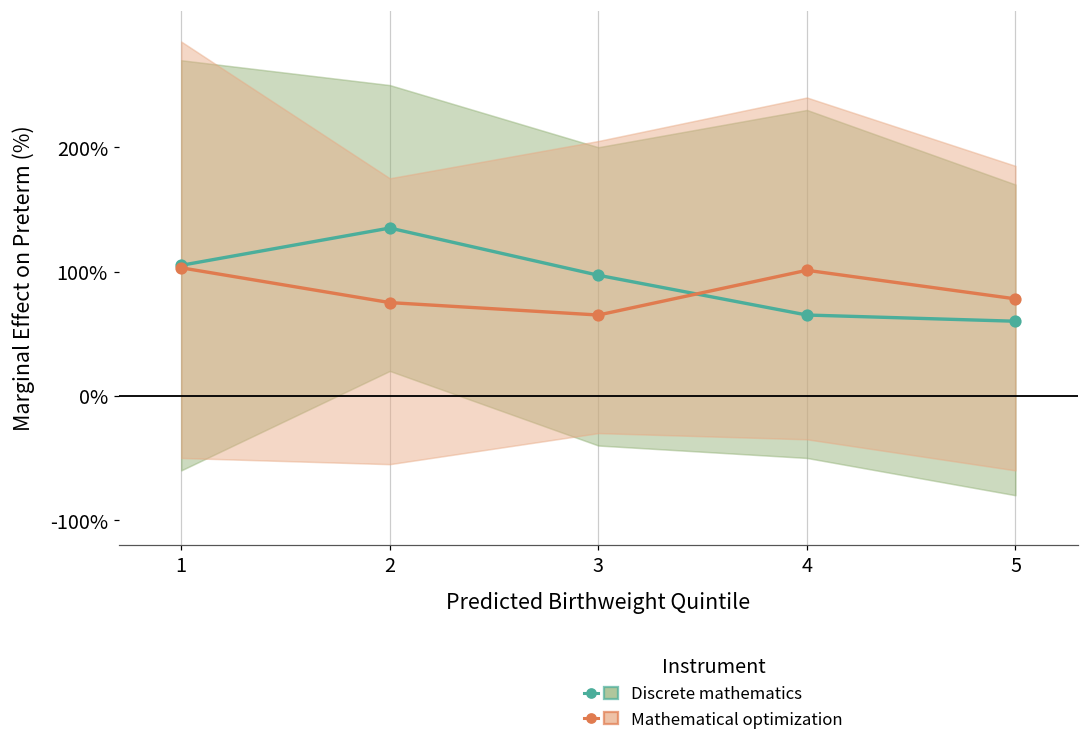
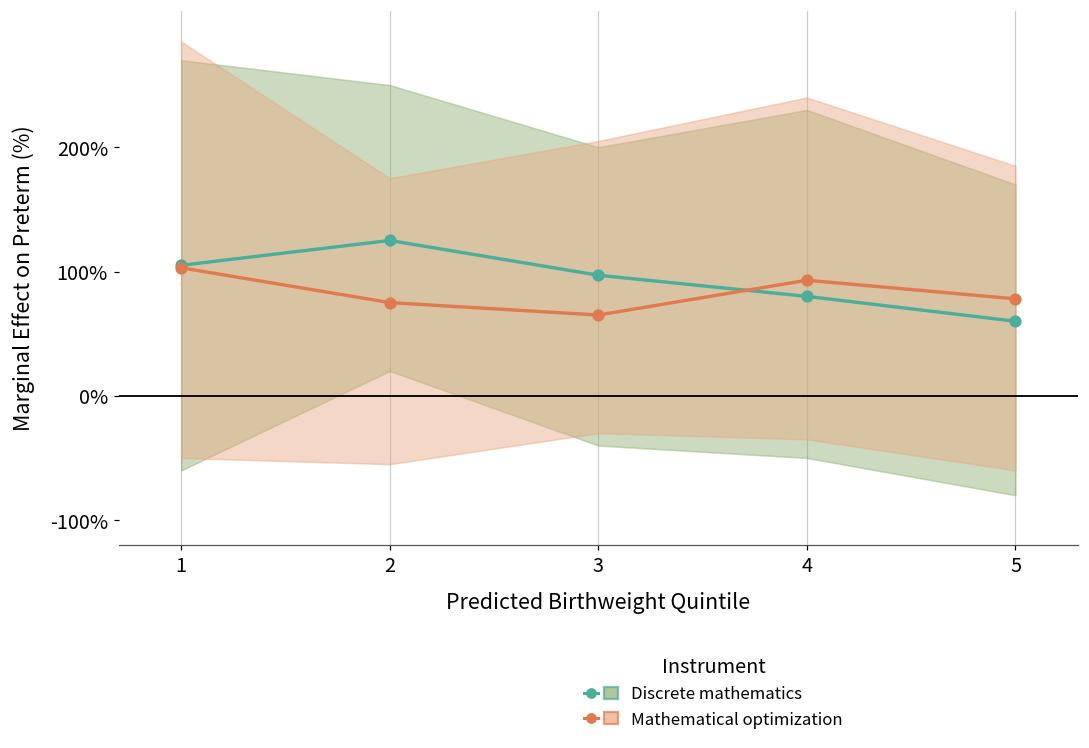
  {
    "Discrete mathematics": {
-     "2": "135%",
+     "2": "125%",
      "3": "97%",
-     "4": "65%",
+     "4": "80%",
      "5": "60%"
    },
    "Mathematical optimization": {
      "2": "75%",
      "3": "65%",
-     "4": "101%",
+     "4": "93%",
      "5": "78%"
    }
  }
